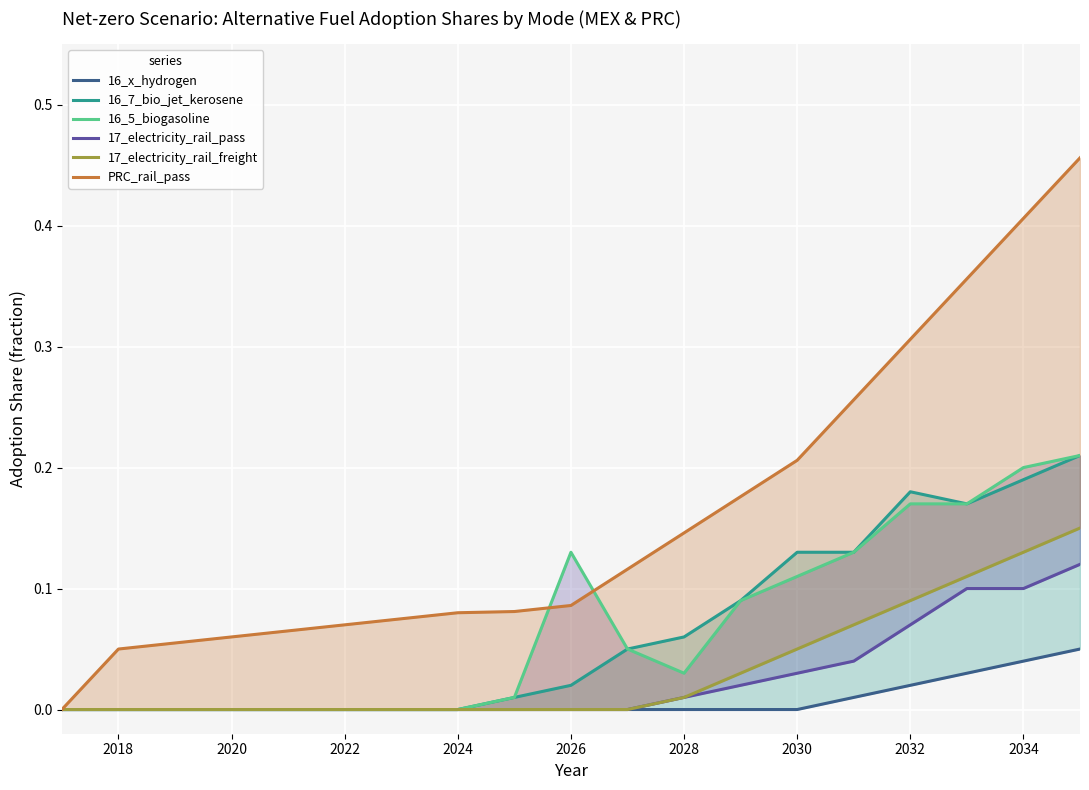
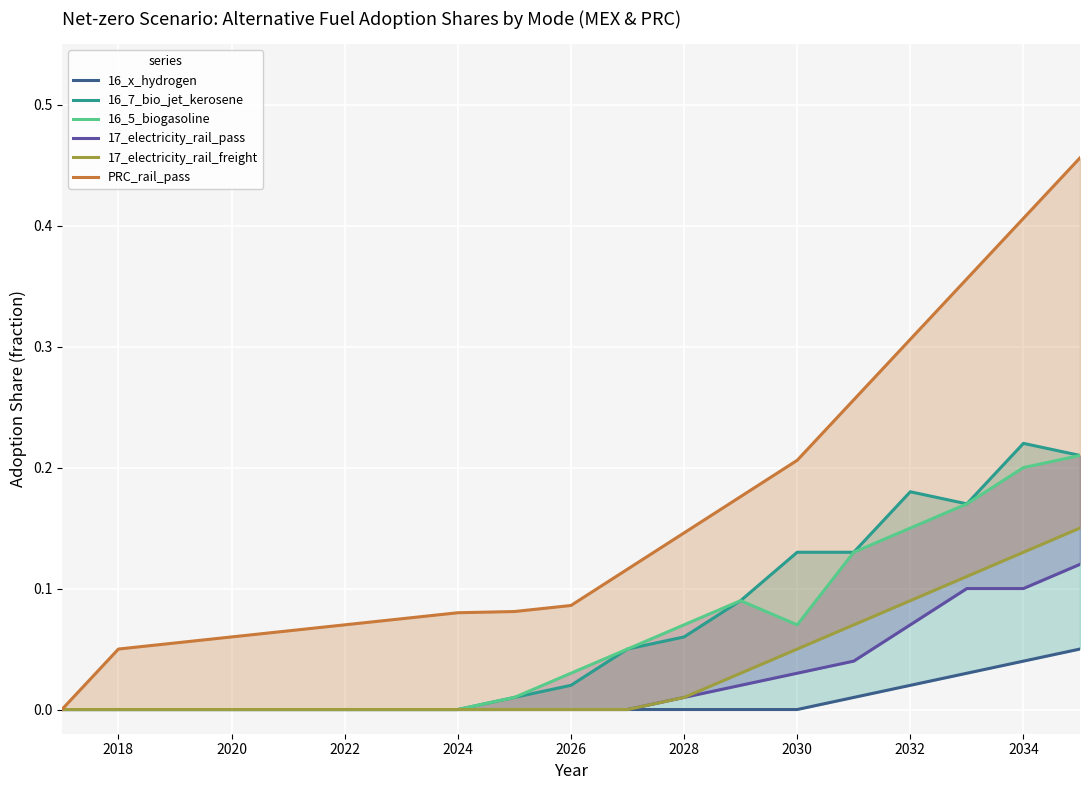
  {
    "16_7_bio_jet_kerosene": {
      "2026": 0.02,
      "2028": 0.06,
      "2030": 0.13,
      "2032": 0.18,
-     "2034": 0.19
+     "2034": 0.22
    },
    "16_5_biogasoline": {
-     "2026": 0.13,
-     "2028": 0.03,
-     "2030": 0.11,
-     "2032": 0.17,
+     "2026": 0.03,
+     "2028": 0.07,
+     "2030": 0.07,
+     "2032": 0.15,
      "2034": 0.20
    }
  }
